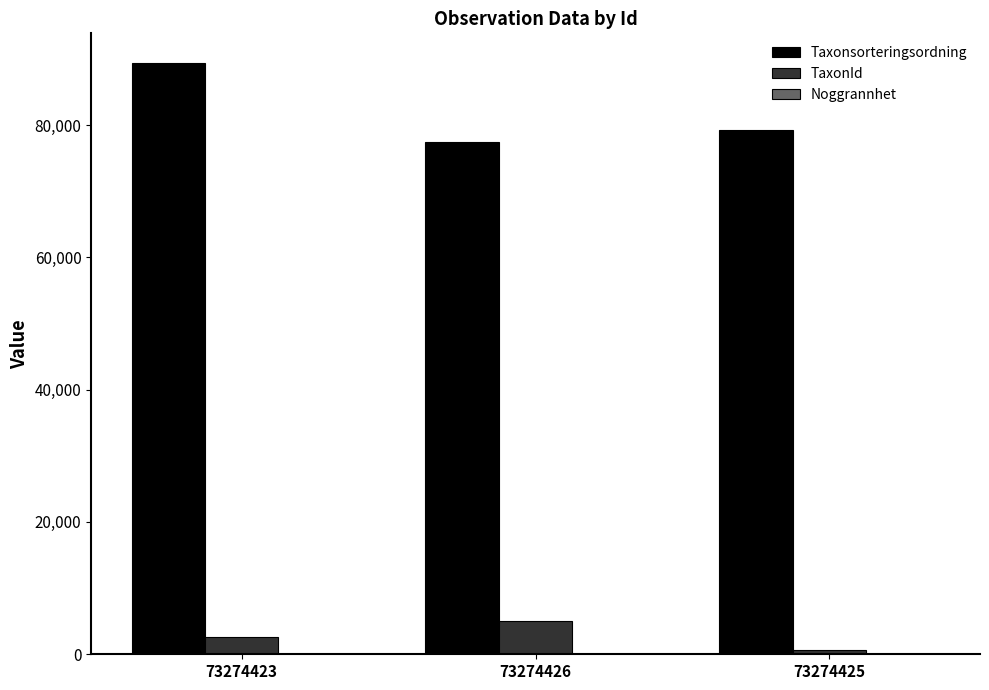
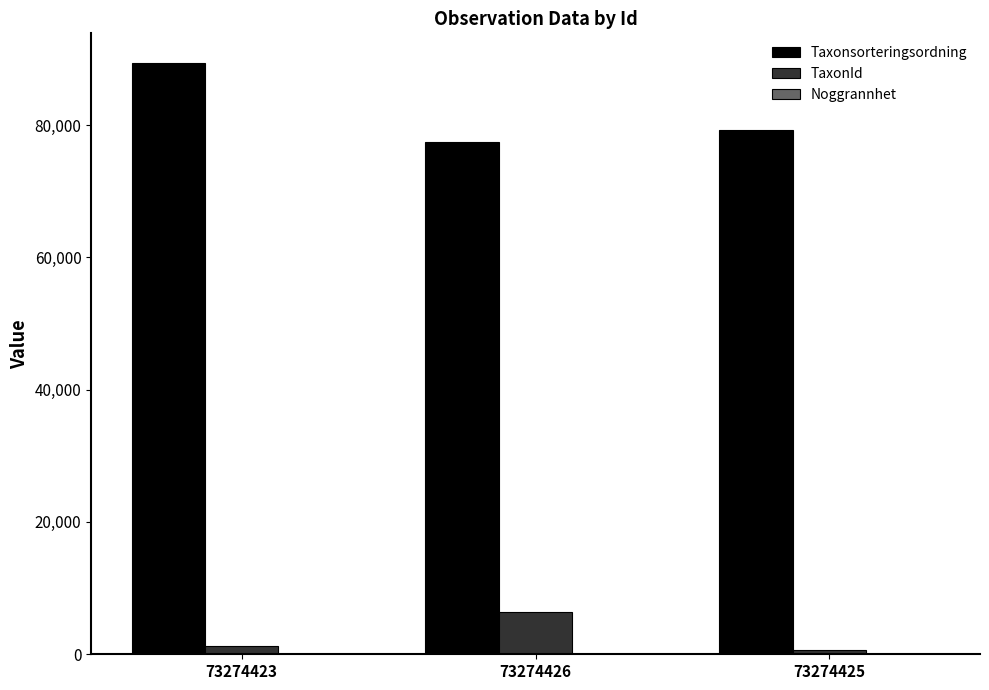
  {
    "Taxonsorteringsordning": {
      "73274423": "89,000",
      "73274426": "78,000",
      "73274425": "79,000"
    },
    "TaxonId": {
-     "73274423": "3,000",
-     "73274426": "5,000",
+     "73274423": "1,000",
+     "73274426": "6,000",
      "73274425": "1,000"
    }
  }
